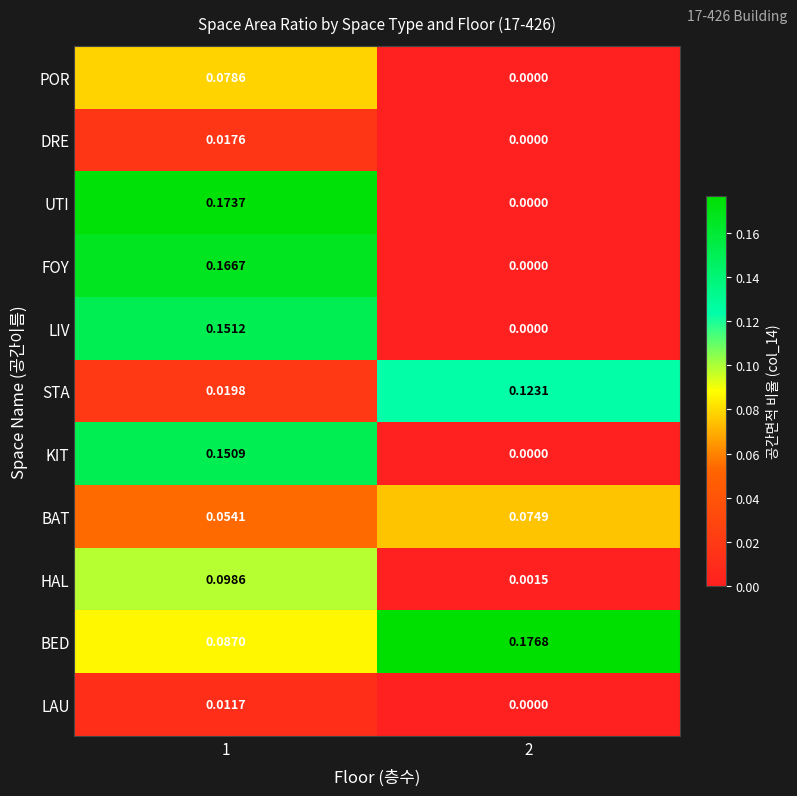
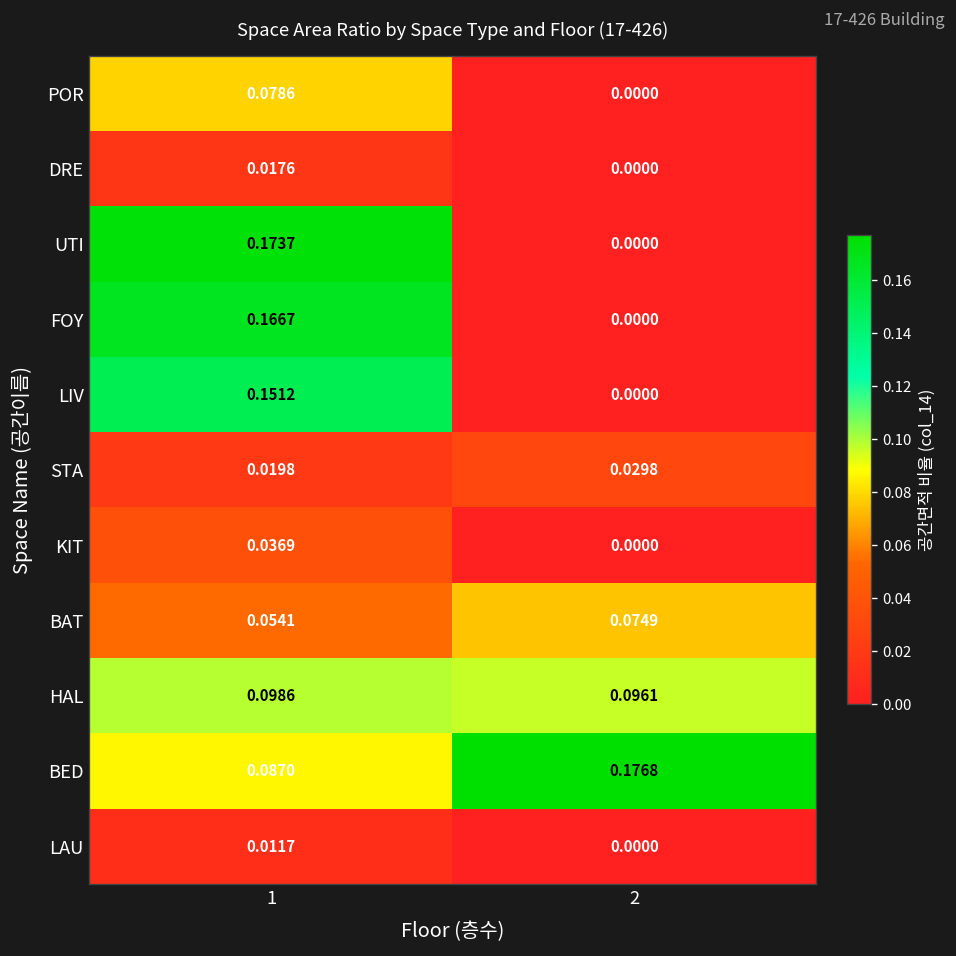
  {
    "POR": {
      "1": 0.0786,
      "2": 0.0000
    },
    "DRE": {
      "1": 0.0176,
      "2": 0.0000
    },
    "UTI": {
      "1": 0.1737,
      "2": 0.0000
    },
    "FOY": {
      "1": 0.1667,
      "2": 0.0000
    },
    "LIV": {
      "1": 0.1512,
      "2": 0.0000
    },
    "STA": {
      "1": 0.0198,
-     "2": 0.1231
+     "2": 0.0298
    },
    "KIT": {
-     "1": 0.1509,
+     "1": 0.0369,
      "2": 0.0000
    },
    "BAT": {
      "1": 0.0541,
      "2": 0.0749
    },
    "HAL": {
      "1": 0.0986,
-     "2": 0.0015
+     "2": 0.0961
    },
    "BED": {
      "1": 0.0870,
      "2": 0.1768
    },
    "LAU": {
      "1": 0.0117,
      "2": 0.0000
    }
  }
